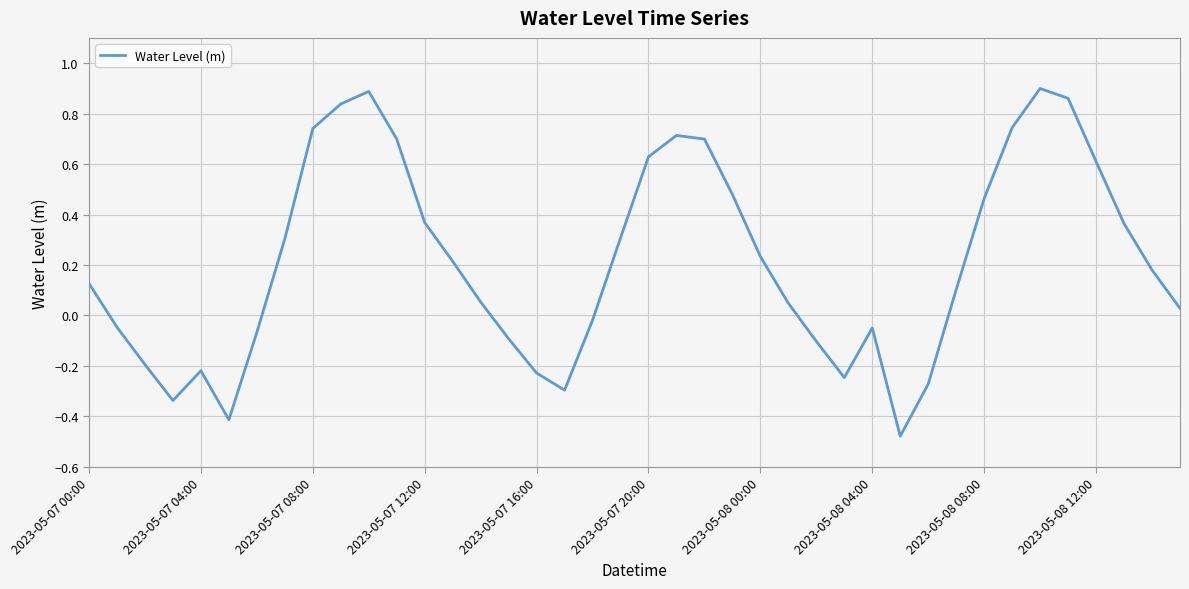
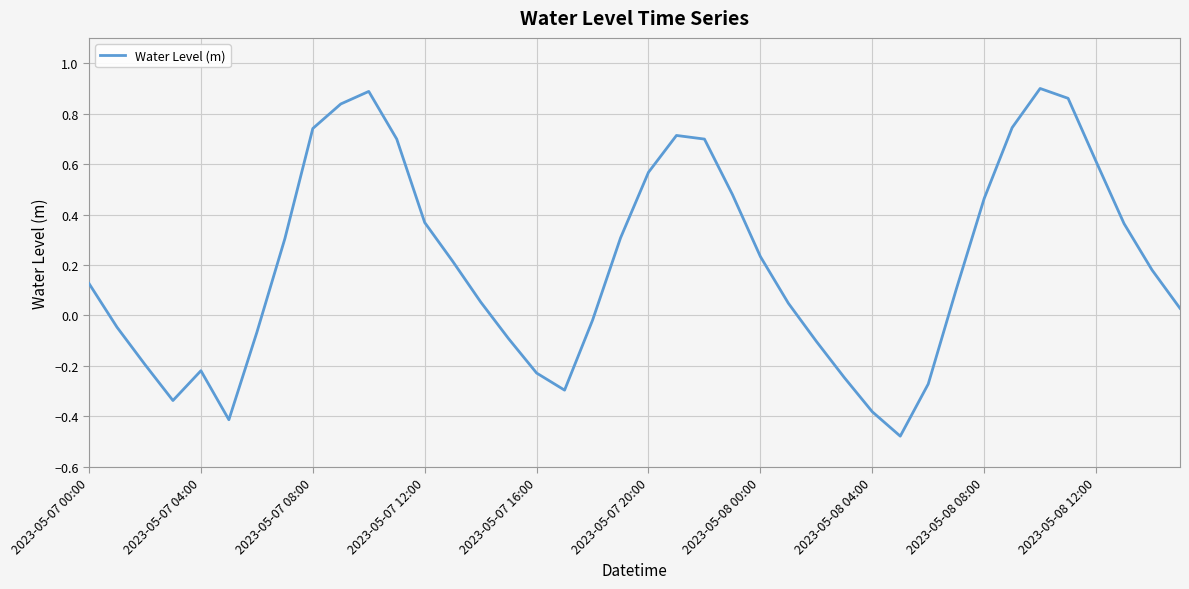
  {
    "2023-05-07 00:00": 0.13,
    "2023-05-07 04:00": -0.22,
    "2023-05-07 08:00": 0.74,
    "2023-05-07 12:00": 0.37,
    "2023-05-07 16:00": -0.23,
-   "2023-05-07 20:00": 0.63,
+   "2023-05-07 20:00": 0.57,
    "2023-05-08 00:00": 0.23,
-   "2023-05-08 04:00": -0.05,
+   "2023-05-08 04:00": -0.38,
    "2023-05-08 08:00": 0.46,
    "2023-05-08 12:00": 0.61
  }
